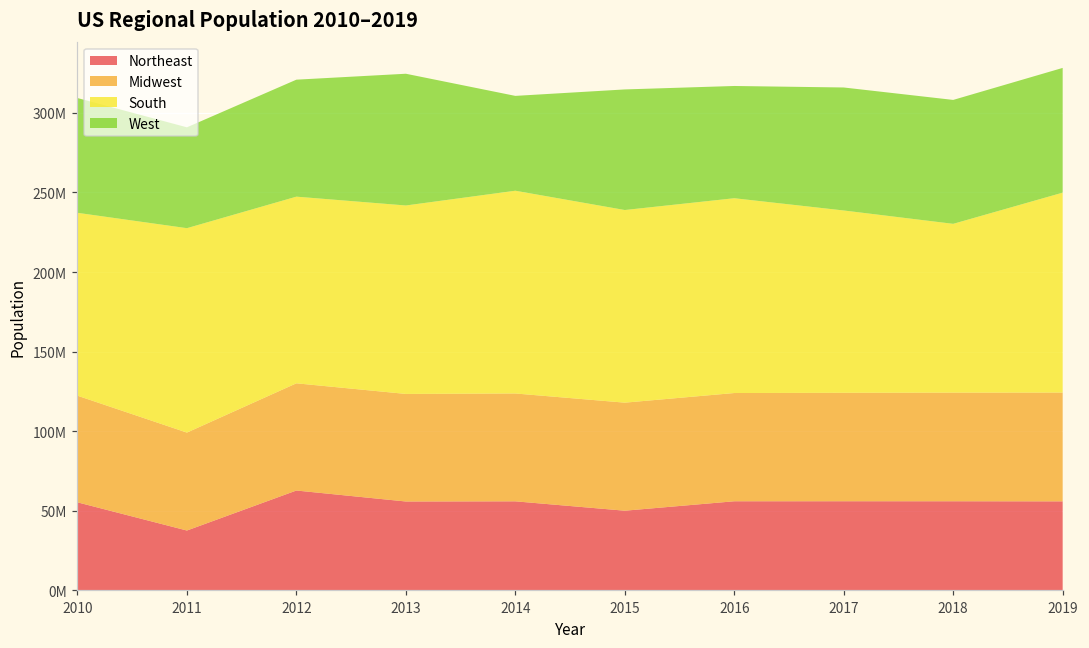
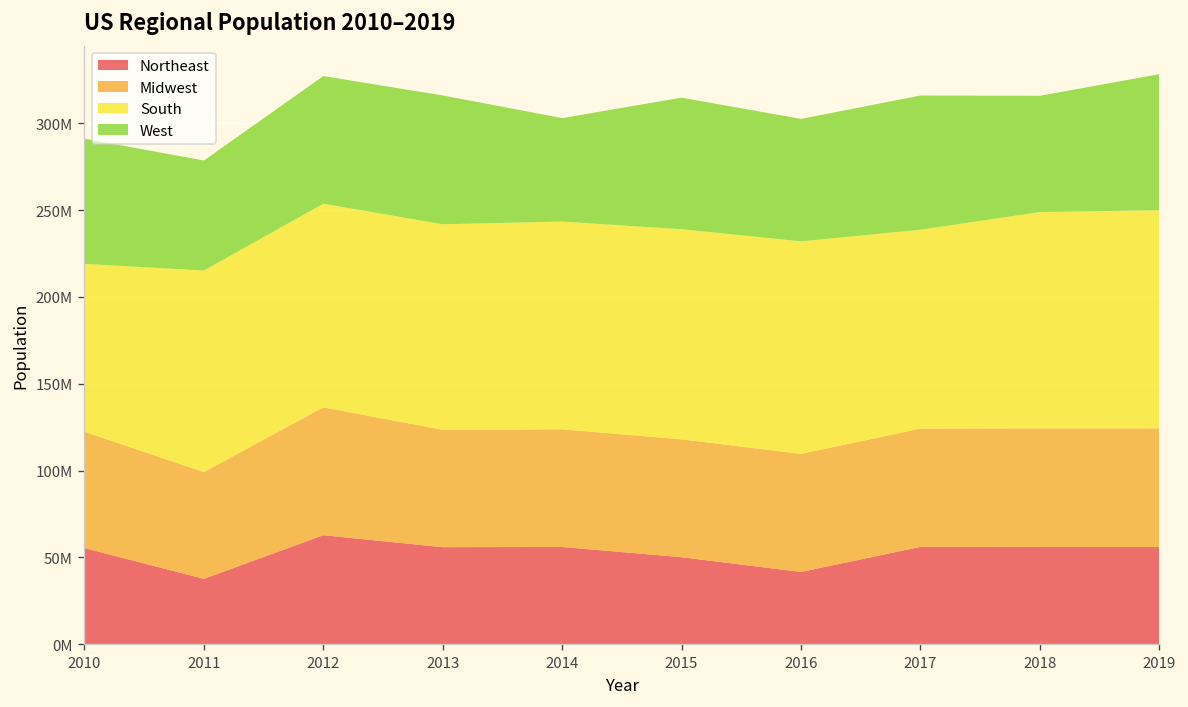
  {
    "Northeast": {
      "2010": 55000000,
      "2011": 38000000,
      "2012": 63000000,
      "2013": 56000000,
      "2014": 56000000,
      "2015": 50000000,
-     "2016": 56000000,
+     "2016": 42000000,
      "2017": 56000000,
      "2018": 56000000,
      "2019": 56000000
    },
    "Midwest": {
      "2010": 67000000,
      "2011": 62000000,
-     "2012": 67000000,
+     "2012": 74000000,
      "2013": 68000000,
      "2014": 68000000,
      "2015": 68000000,
      "2016": 68000000,
      "2017": 68000000,
      "2018": 68000000,
      "2019": 68000000
    },
    "South": {
-     "2010": 115000000,
-     "2011": 128000000,
+     "2010": 97000000,
+     "2011": 116000000,
      "2012": 117000000,
      "2013": 118000000,
-     "2014": 127000000,
+     "2014": 120000000,
      "2015": 121000000,
      "2016": 122000000,
      "2017": 115000000,
-     "2018": 106000000,
+     "2018": 125000000,
      "2019": 126000000
    },
    "West": {
      "2010": 72000000,
      "2012": 73000000,
-     "2013": 83000000,
+     "2013": 74000000,
      "2014": 60000000,
      "2015": 76000000,
      "2016": 71000000,
      "2017": 77000000,
-     "2018": 78000000,
+     "2018": 67000000,
      "2019": 78000000
    }
  }
